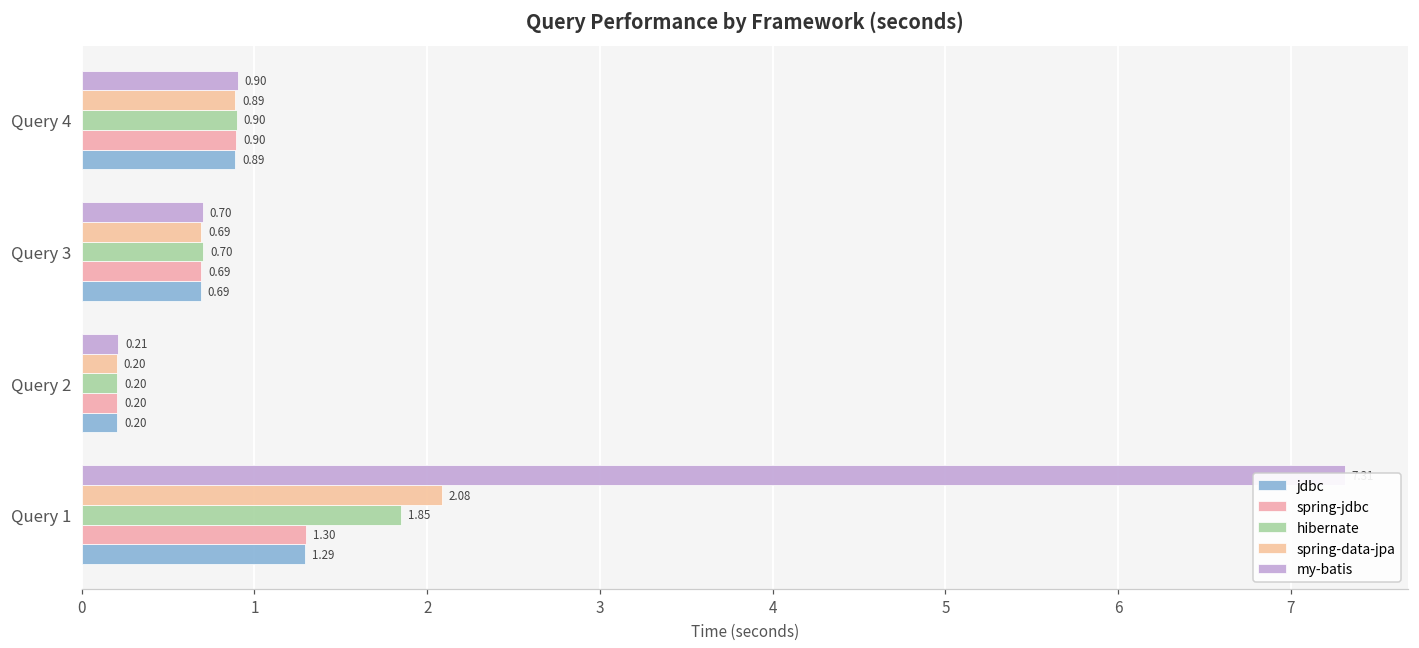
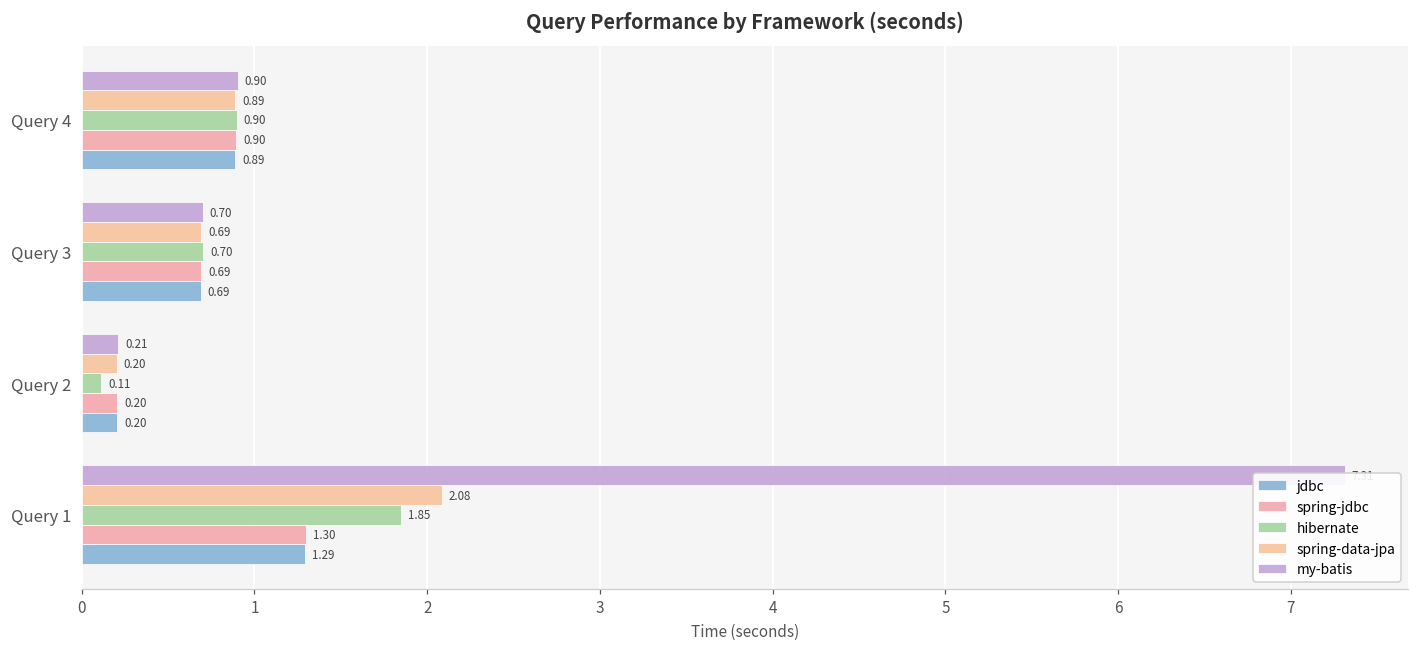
  {
    "hibernate": {
      "Query 4": 0.90,
      "Query 3": 0.70,
-     "Query 2": 0.20,
+     "Query 2": 0.11,
      "Query 1": 1.85
    }
  }
